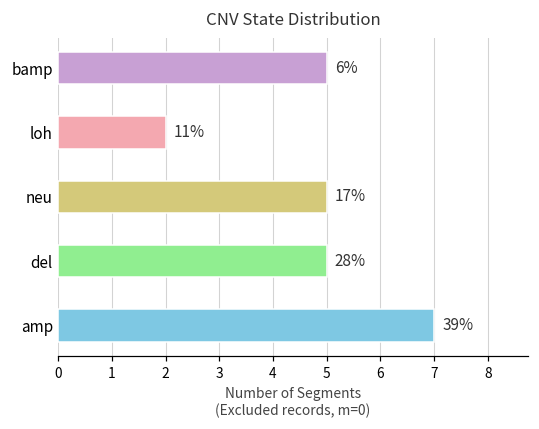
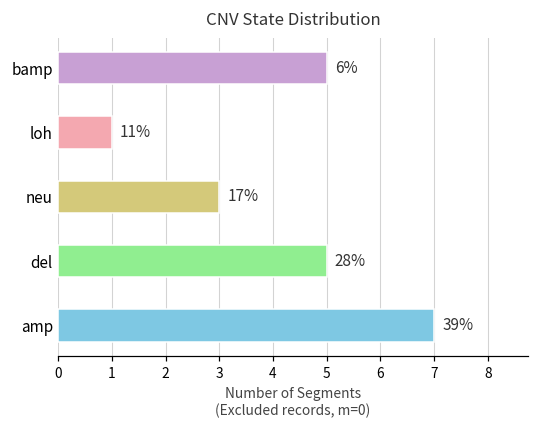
  {
-   "loh": 2,
-   "neu": 5
+   "loh": 1,
+   "neu": 3
  }
